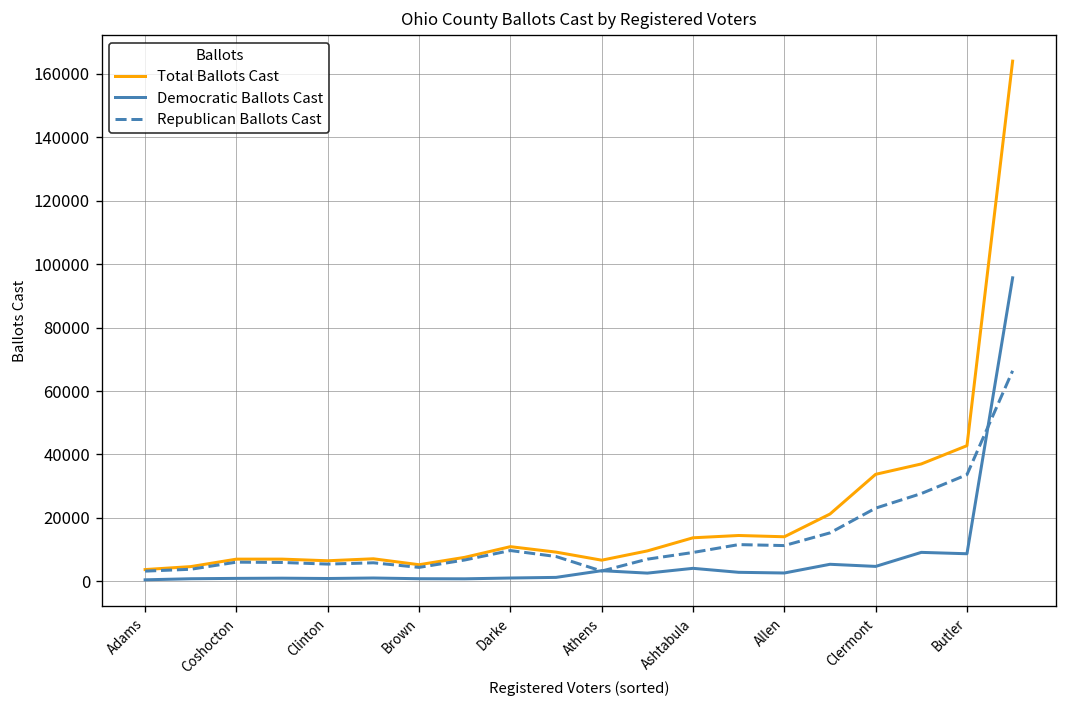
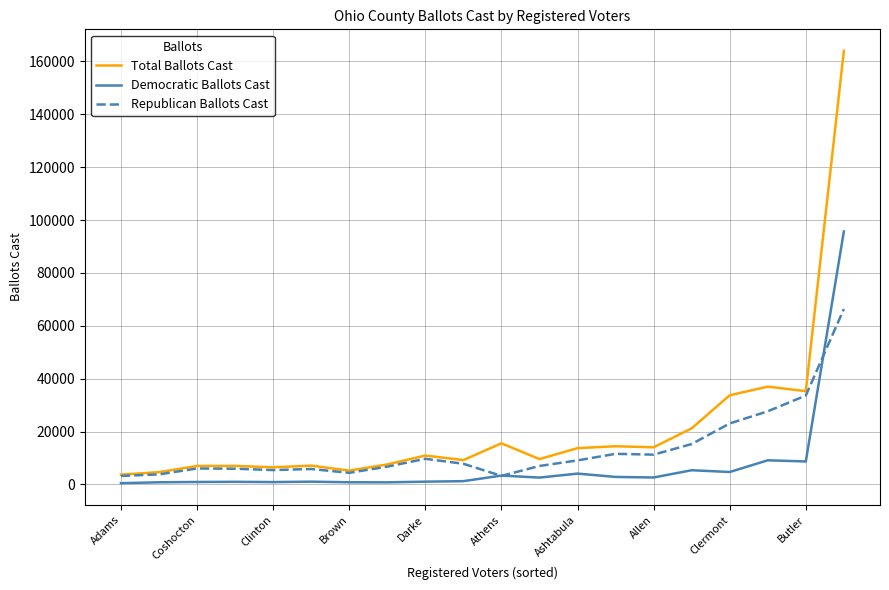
  {
    "Total Ballots Cast": {
      "Darke": 11000,
-     "Athens": 7000,
+     "Athens": 16000,
      "Clermont": 34000,
-     "Butler": 43000
+     "Butler": 35000
    }
  }
